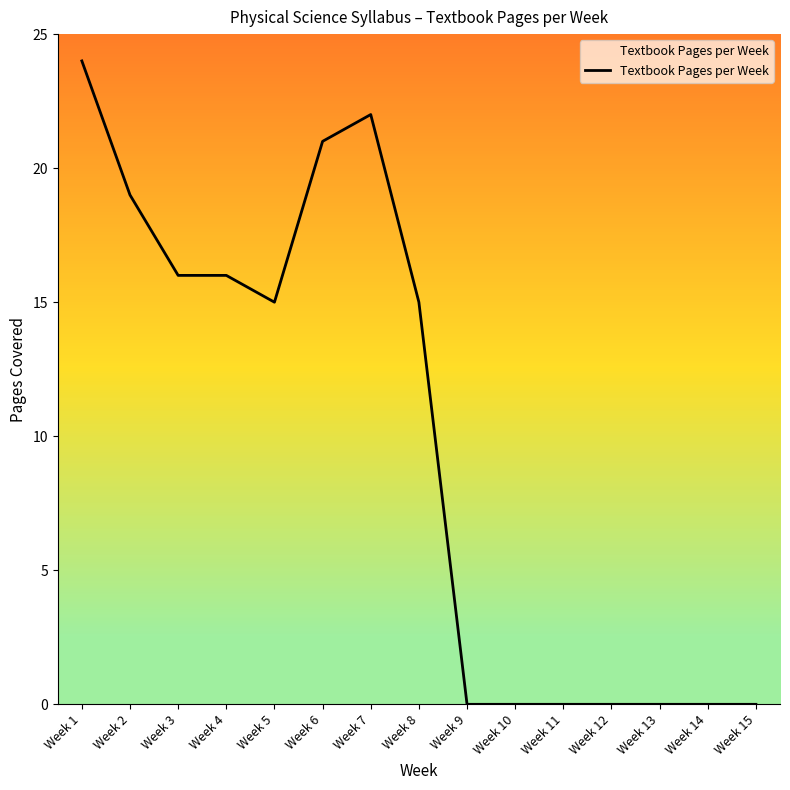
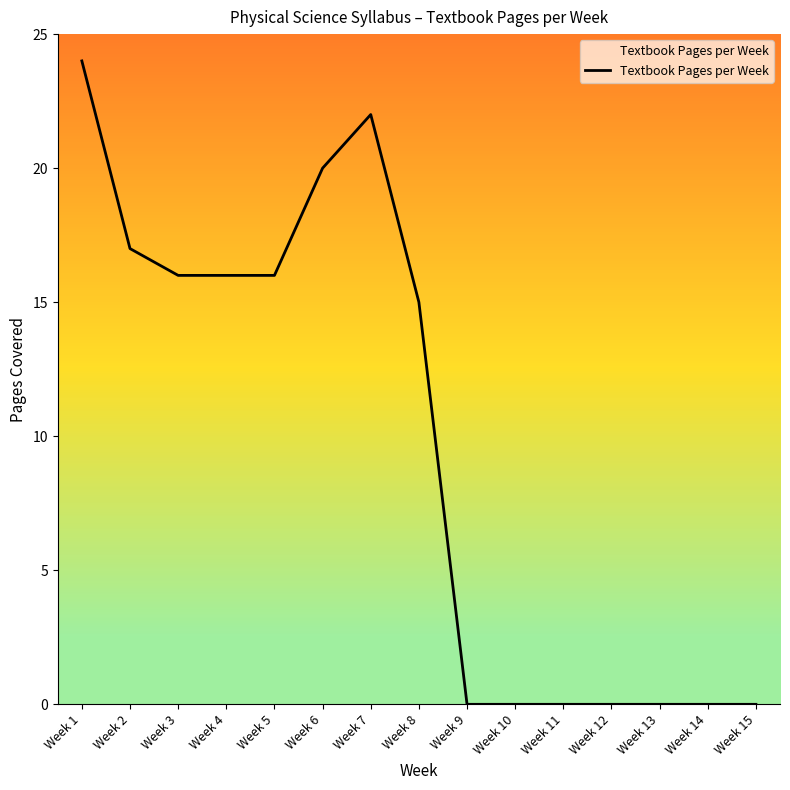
  {
    "Week 1": 24,
-   "Week 2": 19,
+   "Week 2": 17,
    "Week 3": 16,
    "Week 4": 16,
-   "Week 5": 15,
-   "Week 6": 21,
+   "Week 5": 16,
+   "Week 6": 20,
    "Week 7": 22,
    "Week 8": 15,
    "Week 9": 0,
    "Week 10": 0,
    "Week 11": 0,
    "Week 12": 0,
    "Week 13": 0,
    "Week 14": 0,
    "Week 15": 0
  }
